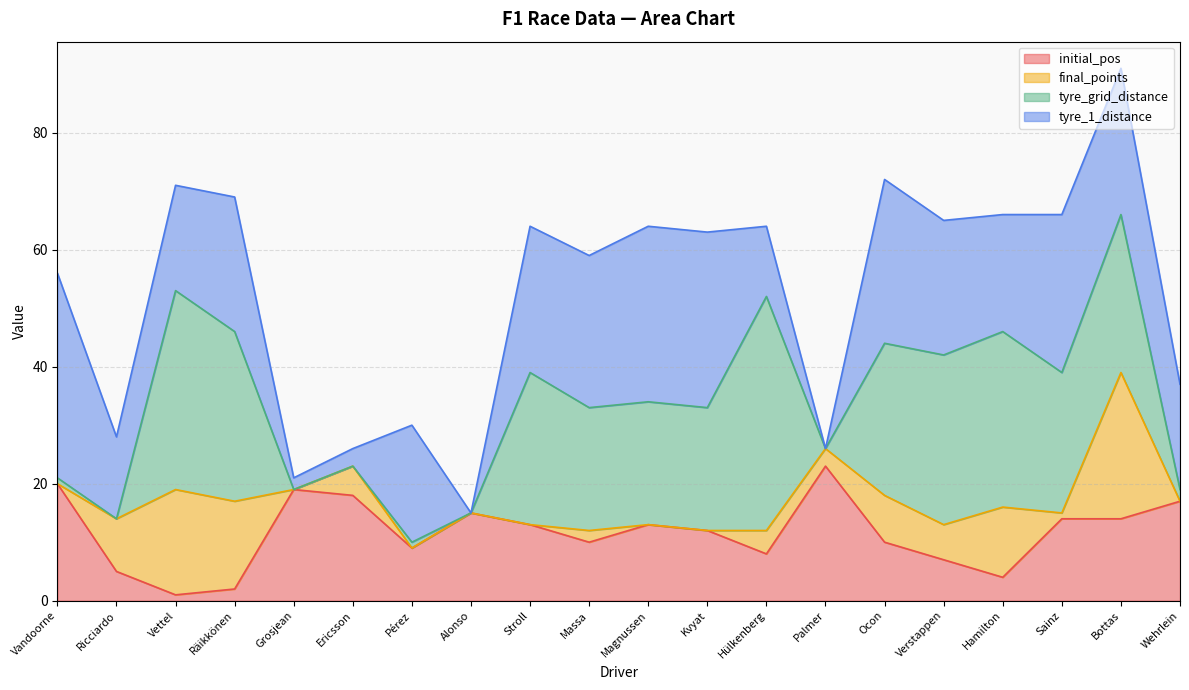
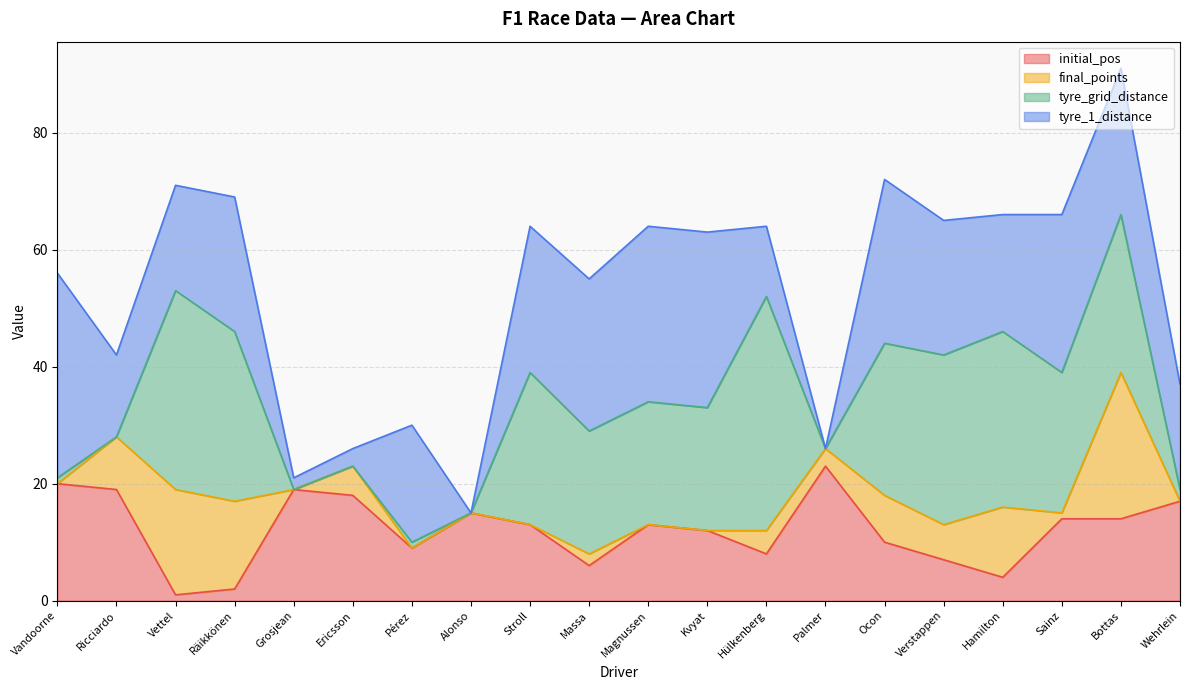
  {
    "initial_pos": {
-     "Ricciardo": 5,
+     "Ricciardo": 19,
      "Vettel": 1,
      "Räikkönen": 2,
      "Ericsson": 18,
-     "Massa": 10,
+     "Massa": 6,
      "Hülkenberg": 8,
      "Palmer": 23,
      "Ocon": 10,
      "Verstappen": 7,
      "Hamilton": 4,
      "Sainz": 14,
      "Bottas": 14
    },
    "final_points": {
      "Vettel": 18,
      "Räikkönen": 15,
      "Massa": 2,
      "Hülkenberg": 4,
      "Ocon": 8,
      "Verstappen": 6,
      "Hamilton": 12,
      "Sainz": 1,
      "Bottas": 25
    },
    "tyre_grid_distance": {
      "Vandoorne": 1,
      "Vettel": 34,
      "Räikkönen": 29,
      "Pérez": 1,
      "Stroll": 26,
      "Massa": 21,
      "Magnussen": 21,
      "Kvyat": 21,
      "Hülkenberg": 40,
      "Ocon": 26,
      "Verstappen": 29,
      "Hamilton": 30,
      "Sainz": 24,
      "Bottas": 27,
      "Wehrlein": 2
    },
    "tyre_1_distance": {
      "Vandoorne": 35,
      "Ricciardo": 14,
      "Vettel": 18,
      "Räikkönen": 23,
      "Grosjean": 2,
      "Ericsson": 3,
      "Pérez": 20,
      "Stroll": 25,
      "Massa": 26,
      "Magnussen": 30,
      "Kvyat": 30,
      "Hülkenberg": 12,
      "Ocon": 28,
      "Verstappen": 23,
      "Hamilton": 20,
      "Sainz": 27,
      "Wehrlein": 18
    }
  }
